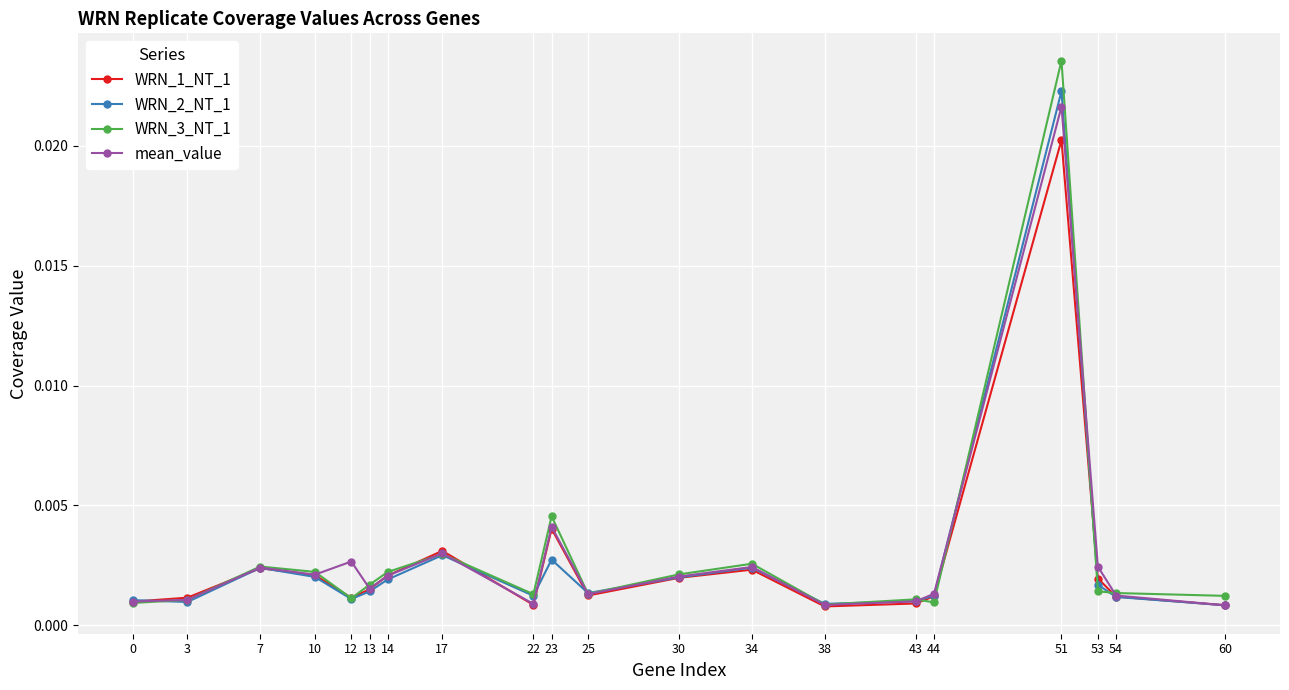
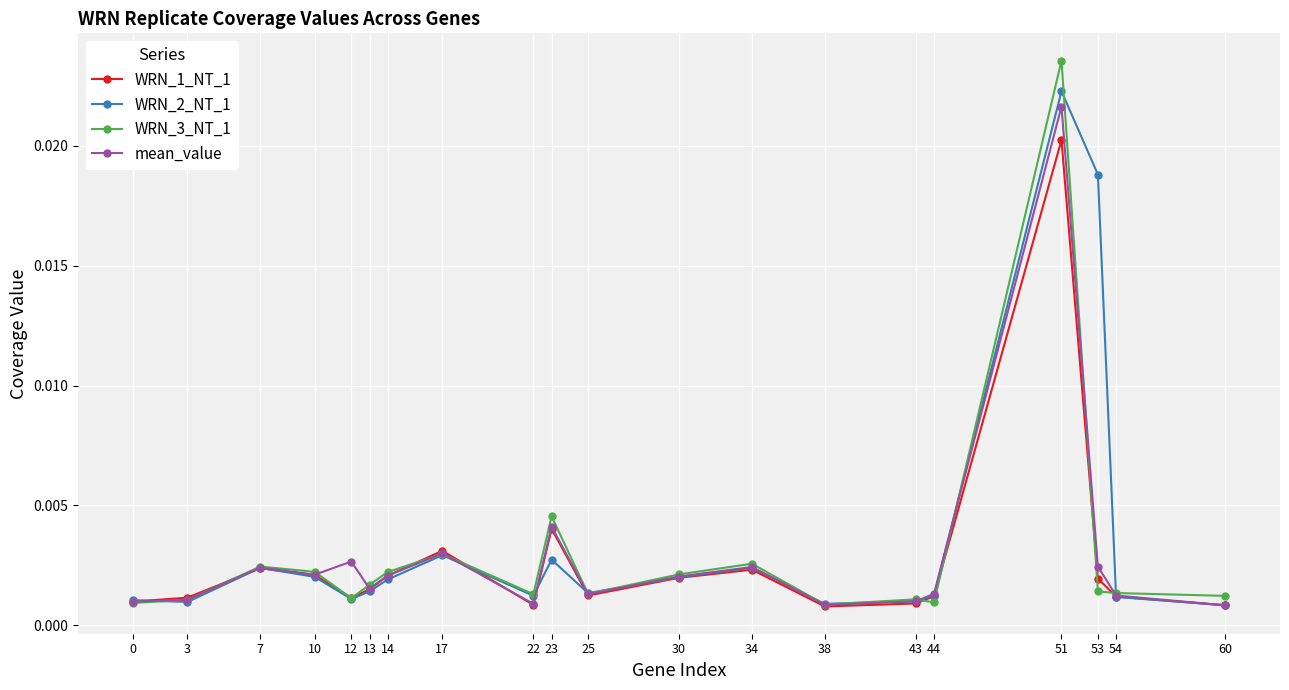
  {
    "WRN_1_NT_1": {
      "51": 0.0202,
      "53": 0.0019
    },
    "WRN_2_NT_1": {
      "14": 0.0019,
      "23": 0.0027,
      "51": 0.0223,
-     "53": 0.0017
+     "53": 0.0188
    },
    "WRN_3_NT_1": {
      "10": 0.0022,
      "13": 0.0017,
      "14": 0.0022,
      "23": 0.0045,
      "34": 0.0026,
      "44": 0.0010,
      "51": 0.0236,
      "53": 0.0014,
      "60": 0.0012
    },
    "mean_value": {
      "12": 0.0027,
      "51": 0.0216,
      "53": 0.0024
    }
  }
